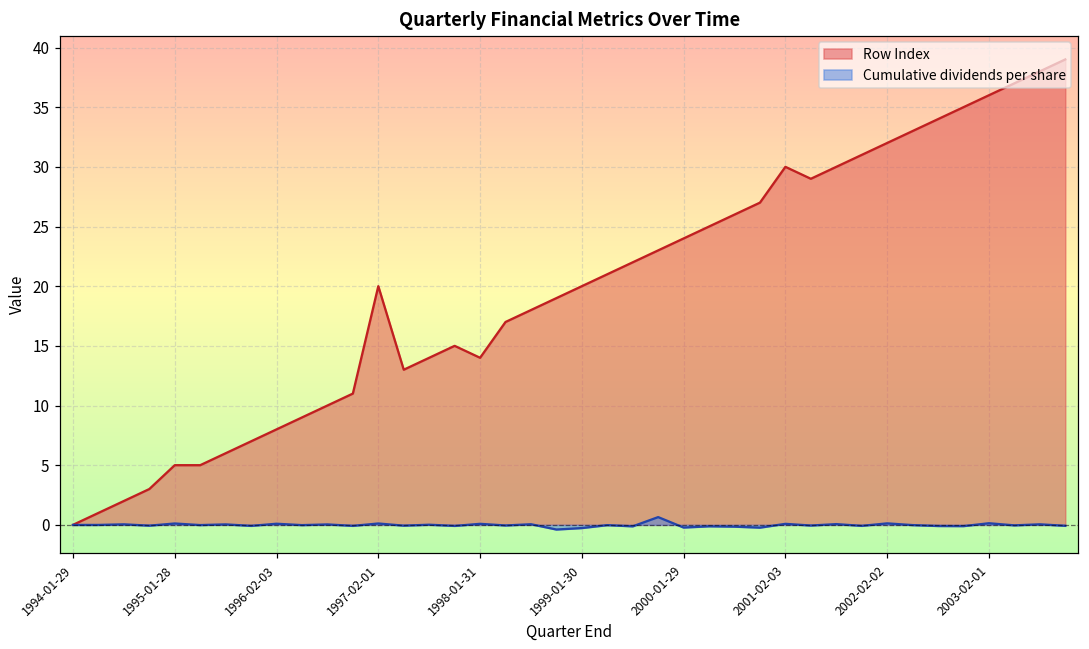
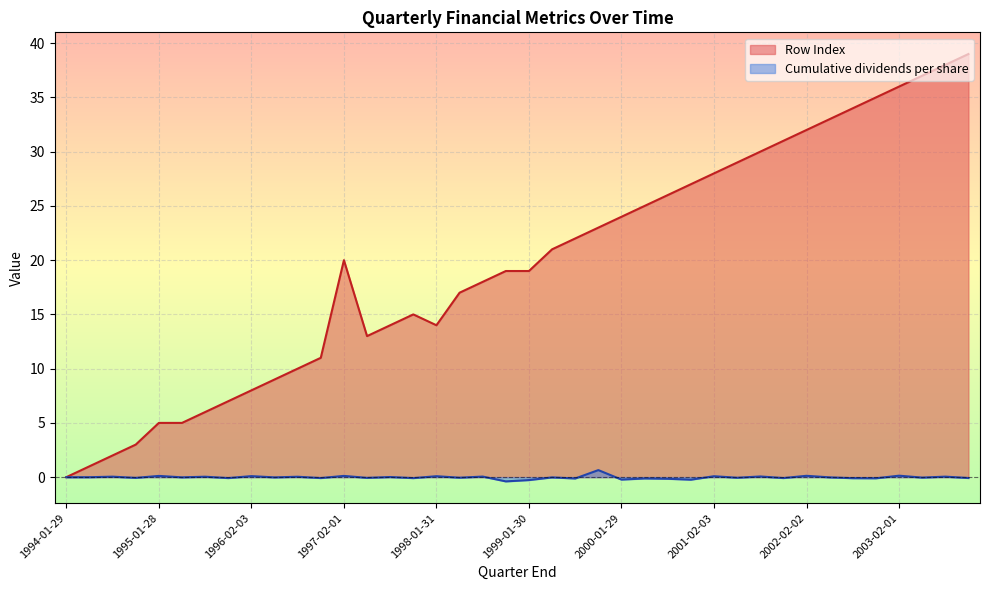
  {
    "Row Index": {
      "1995-01-28": 5,
      "1996-02-03": 8,
      "1997-02-01": 20,
      "1998-01-31": 14,
-     "1999-01-30": 20,
+     "1999-01-30": 19,
      "2000-01-29": 24,
-     "2001-02-03": 30,
+     "2001-02-03": 28,
      "2002-02-02": 32,
      "2003-02-01": 36
    }
  }
